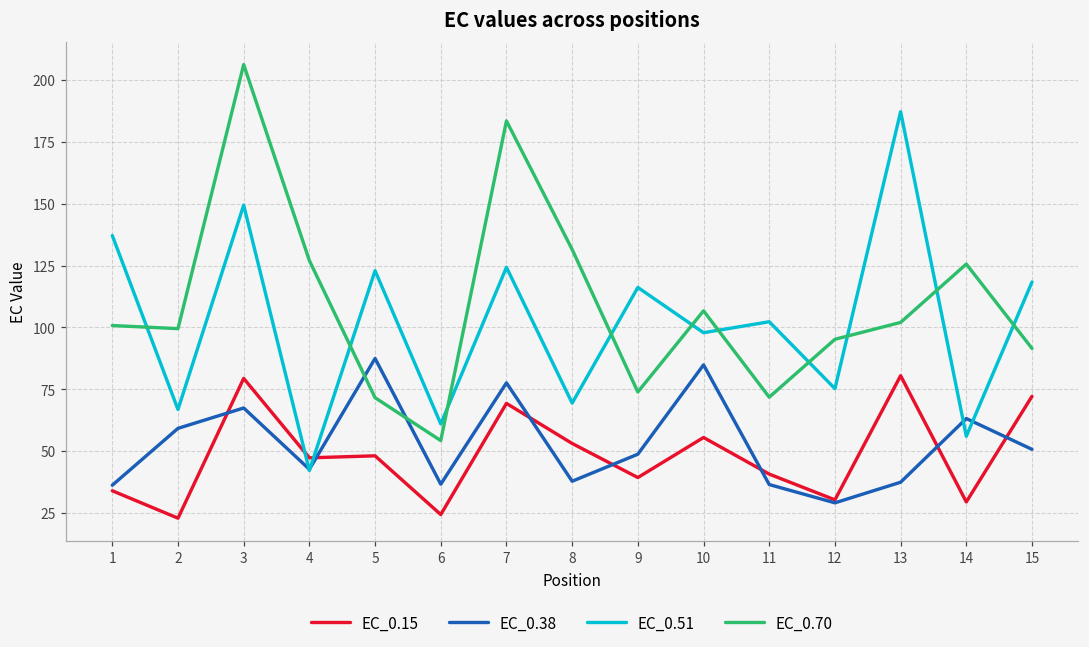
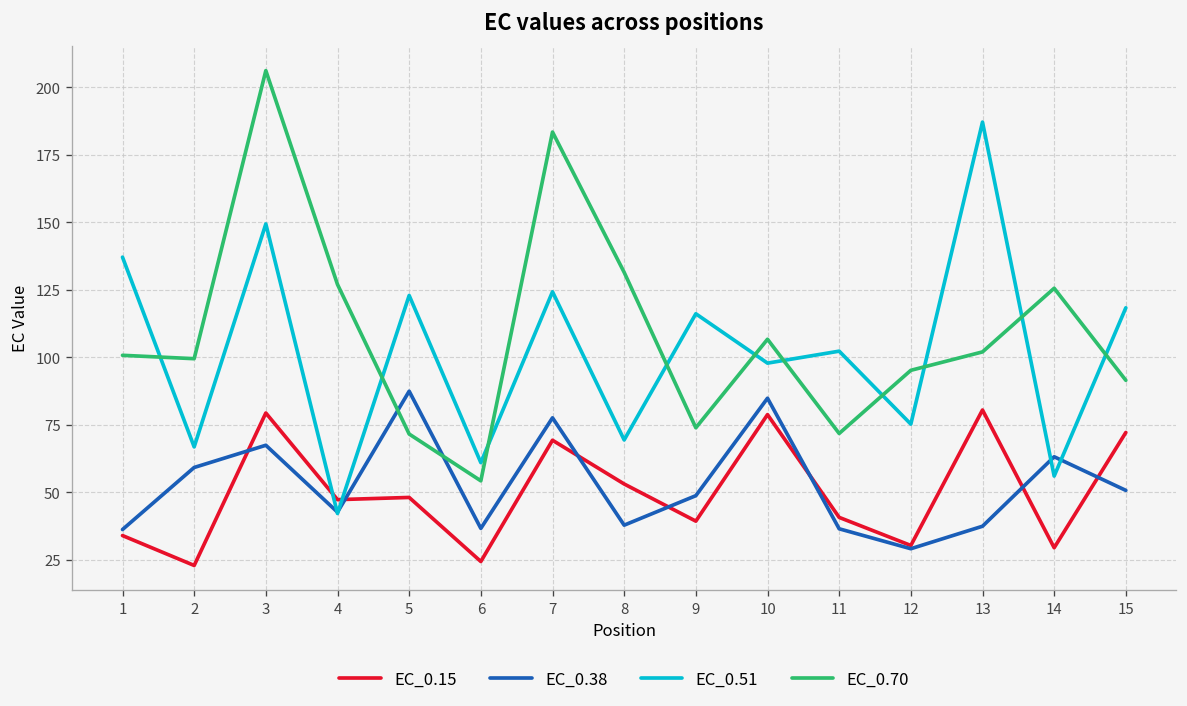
  {
    "EC_0.15": {
      "1": 34,
      "2": 23,
      "3": 79,
      "4": 47,
      "5": 48,
      "6": 24,
      "7": 69,
      "8": 53,
      "9": 39,
-     "10": 55,
+     "10": 79,
      "11": 41,
      "12": 30,
      "13": 80,
      "14": 29,
      "15": 72
    },
    "EC_0.38": {
      "1": 36,
      "2": 59,
      "3": 67,
      "5": 87,
      "6": 37,
      "7": 78,
      "8": 38,
      "9": 49,
      "10": 85,
      "11": 36,
      "12": 29,
      "13": 37,
      "14": 63,
      "15": 51
    },
    "EC_0.51": {
      "1": 137,
      "2": 67,
      "3": 149,
      "5": 123,
      "6": 61,
      "7": 124,
      "8": 69,
      "9": 116,
      "10": 98,
      "11": 102,
      "12": 75,
      "13": 187,
      "14": 56,
      "15": 118
    },
    "EC_0.70": {
      "1": 101,
      "2": 99,
      "3": 206,
      "4": 127,
      "5": 72,
      "6": 54,
      "7": 183,
      "8": 131,
      "9": 74,
      "10": 107,
      "11": 72,
      "12": 95,
      "13": 102,
      "14": 126,
      "15": 91
    }
  }
